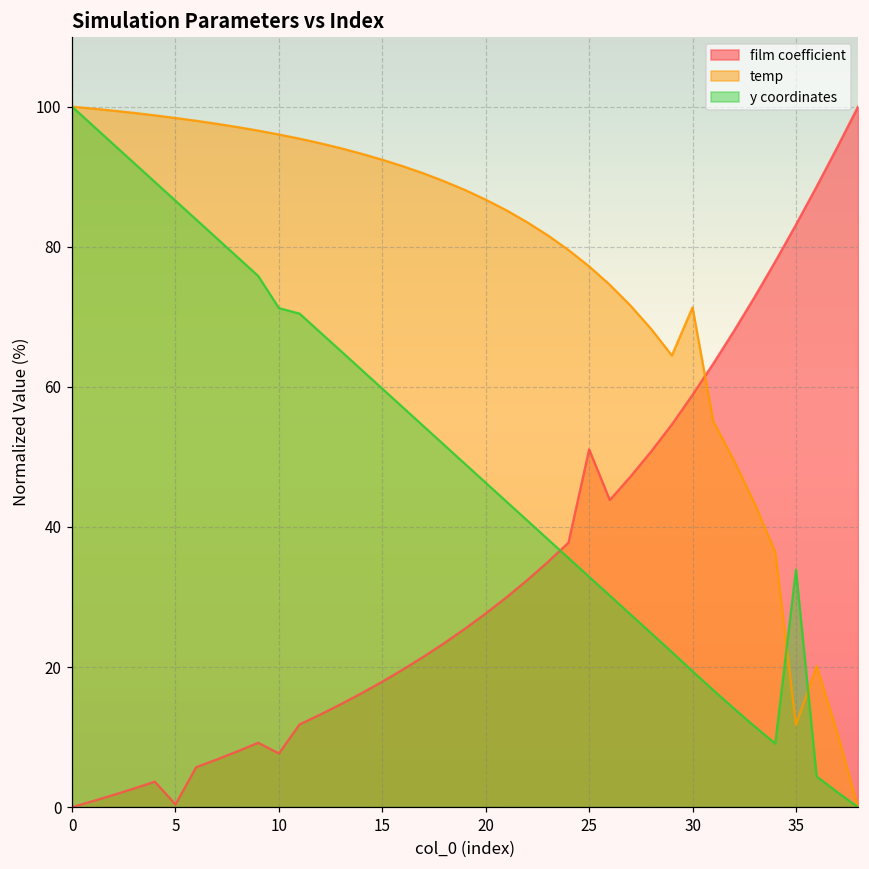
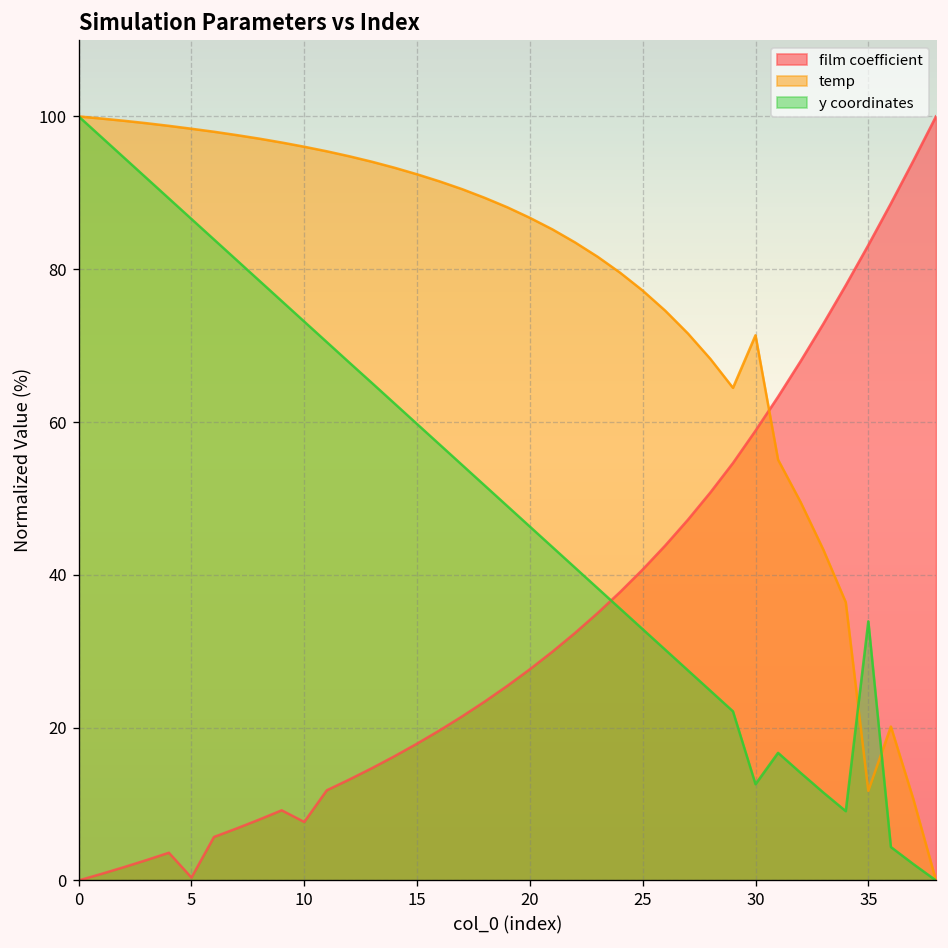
  {
    "film coefficient": {
      "0": 0,
      "5": 0,
      "10": 8,
      "15": 18,
      "20": 28,
-     "25": 51,
+     "25": 41,
      "30": 59,
      "35": 83
    },
    "temp": {
      "5": 98,
      "10": 96,
      "15": 92,
      "20": 87,
      "25": 77,
      "30": 71,
      "35": 12
    },
    "y coordinates": {
      "5": 87,
-     "10": 71,
+     "10": 73,
      "15": 60,
      "20": 46,
      "25": 33,
-     "30": 19,
+     "30": 13,
      "35": 34
    }
  }
